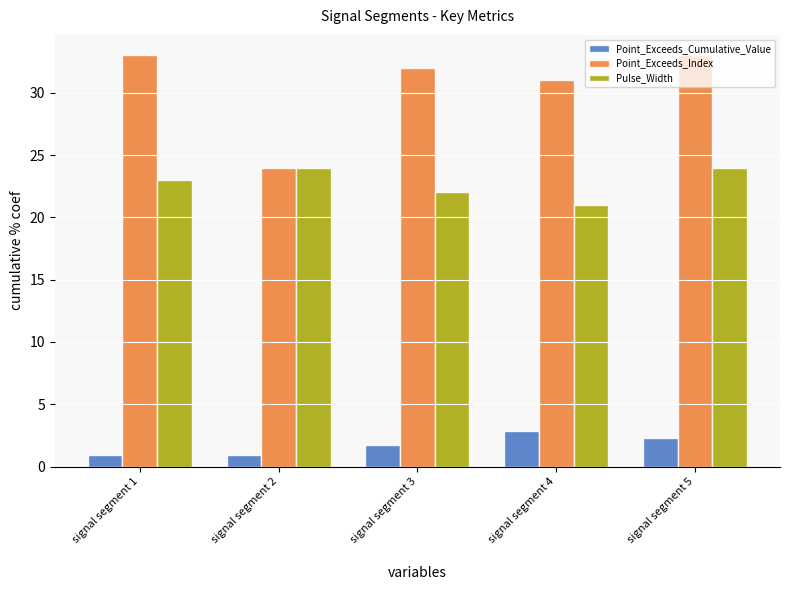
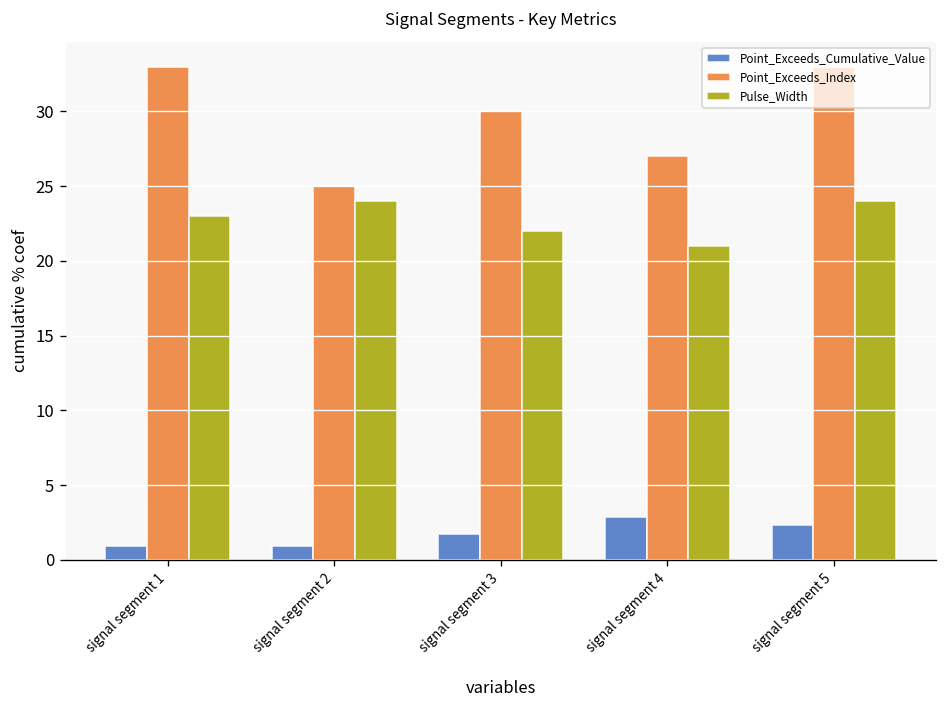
  {
    "Point_Exceeds_Cumulative_Value": {
      "signal segment 1": 1,
      "signal segment 2": 1,
      "signal segment 3": 1.7,
      "signal segment 4": 3,
      "signal segment 5": 2.3
    },
    "Point_Exceeds_Index": {
      "signal segment 1": 33,
-     "signal segment 2": 24,
-     "signal segment 3": 32,
-     "signal segment 4": 31
+     "signal segment 2": 25,
+     "signal segment 3": 30,
+     "signal segment 4": 27
    },
    "Pulse_Width": {
      "signal segment 1": 23,
      "signal segment 2": 24,
      "signal segment 3": 22,
      "signal segment 4": 21,
      "signal segment 5": 24
    }
  }
